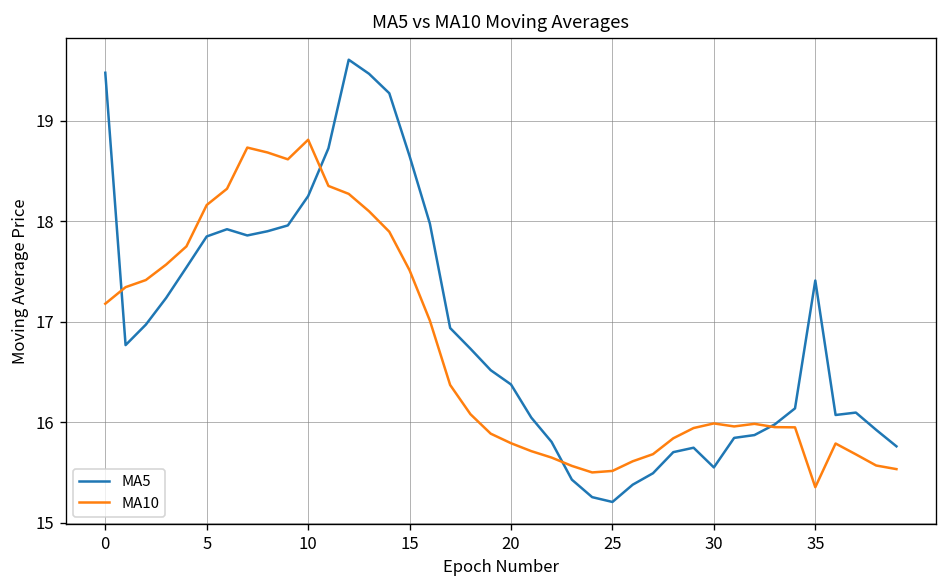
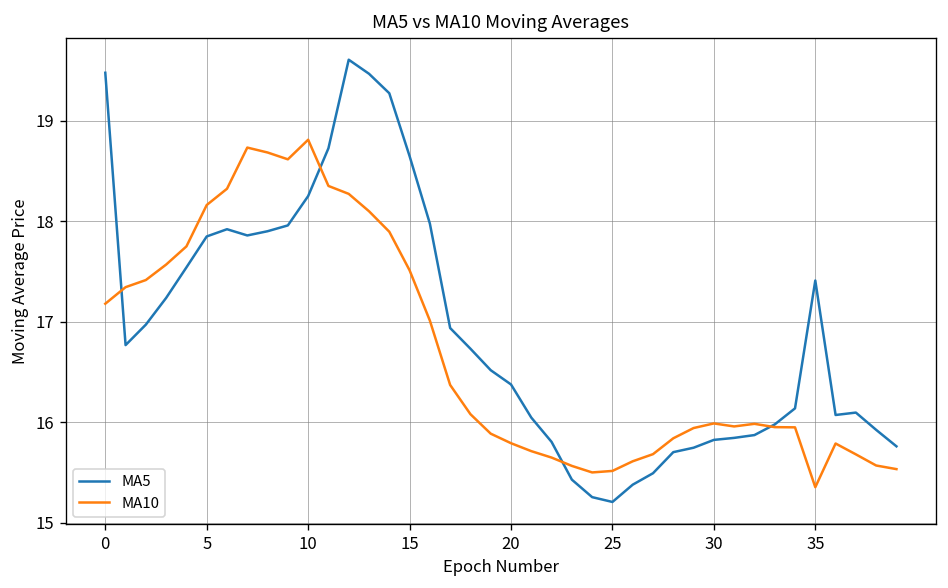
  {
    "MA5": {
      "0": 19.5,
      "5": 17.9,
      "10": 18.3,
      "15": 18.7,
      "20": 16.4,
      "25": 15.2,
-     "30": 15.6,
+     "30": 15.8,
      "35": 17.4
    },
    "MA10": {
      "0": 17.2,
      "5": 18.2,
      "10": 18.8,
      "15": 17.5,
      "20": 15.8,
      "25": 15.5,
      "30": 16.0,
      "35": 15.4
    }
  }
